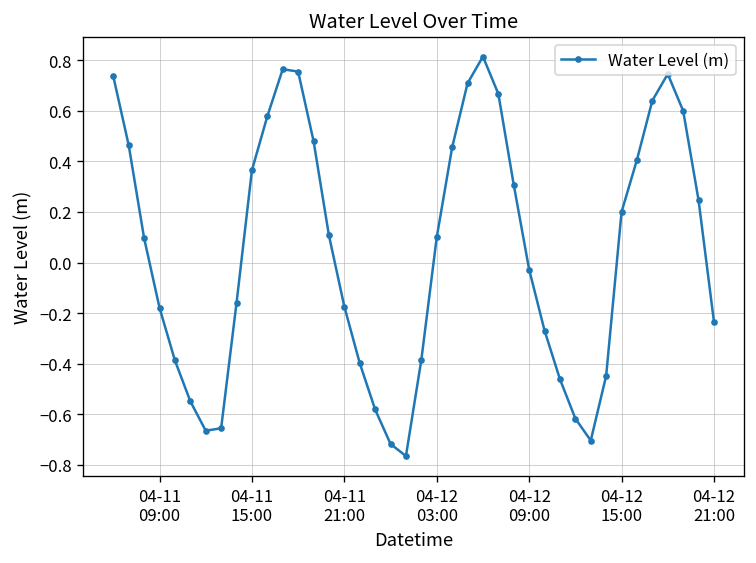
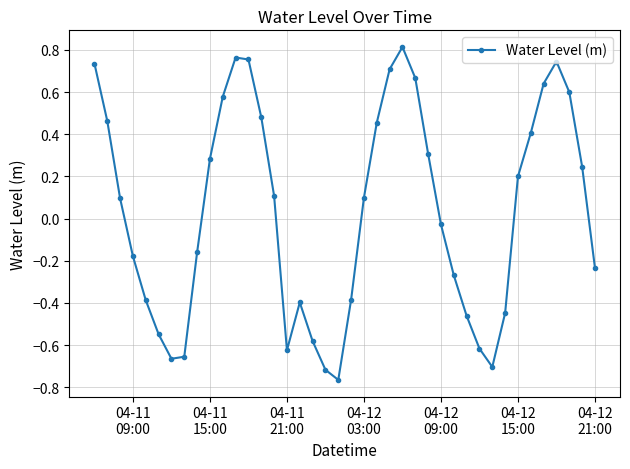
  {
    "04-11 09:00": -0.18,
-   "04-11 15:00": 0.36,
-   "04-11 21:00": -0.17,
+   "04-11 15:00": 0.28,
+   "04-11 21:00": -0.62,
    "04-12 03:00": 0.10,
    "04-12 09:00": -0.03,
    "04-12 15:00": 0.20,
    "04-12 21:00": -0.23
  }
